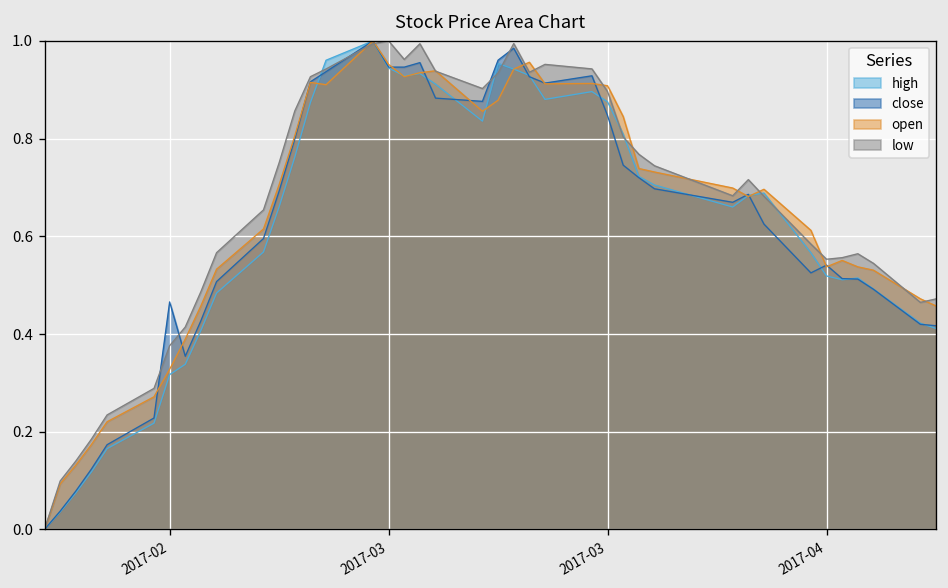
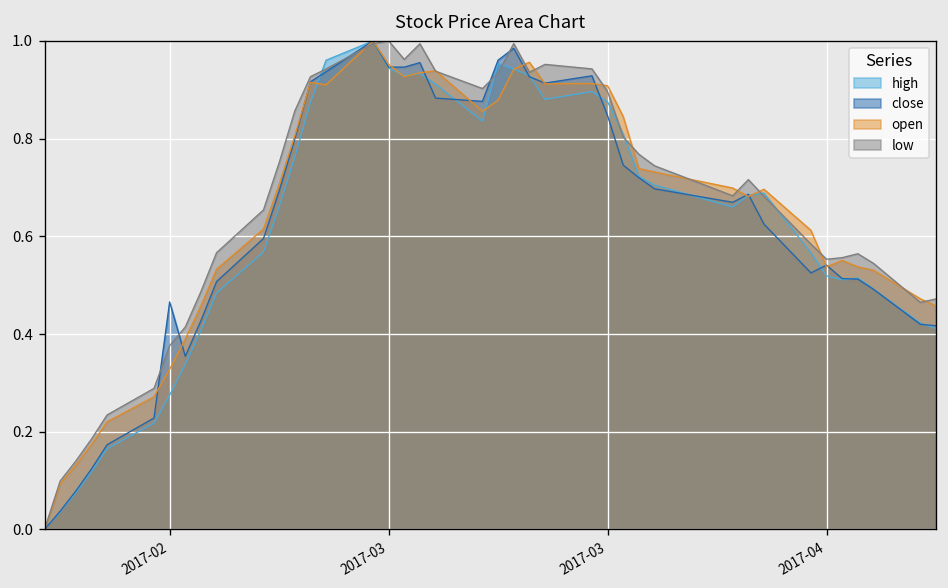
  {
    "high": {
-     "2017-02": 0.32,
+     "2017-02": 0.27,
      "2017-04": 0.52
    },
    "close": {
      "2017-02": 0.47
    },
    "open": {
      "2017-02": 0.33
    },
    "low": {
      "2017-02": 0.38,
      "2017-04": 0.55
    }
  }
